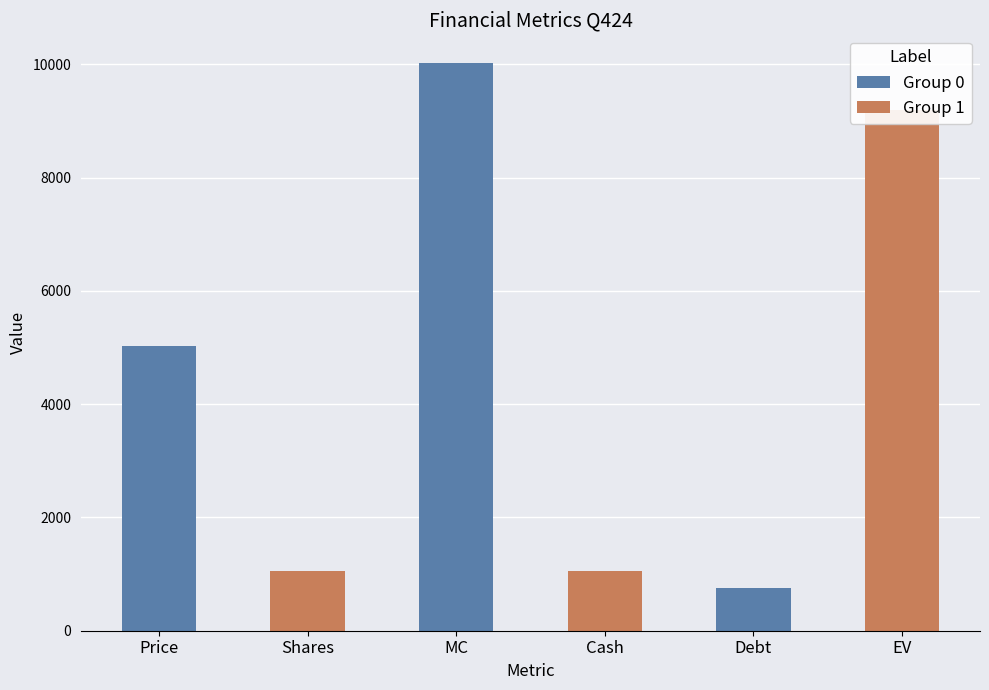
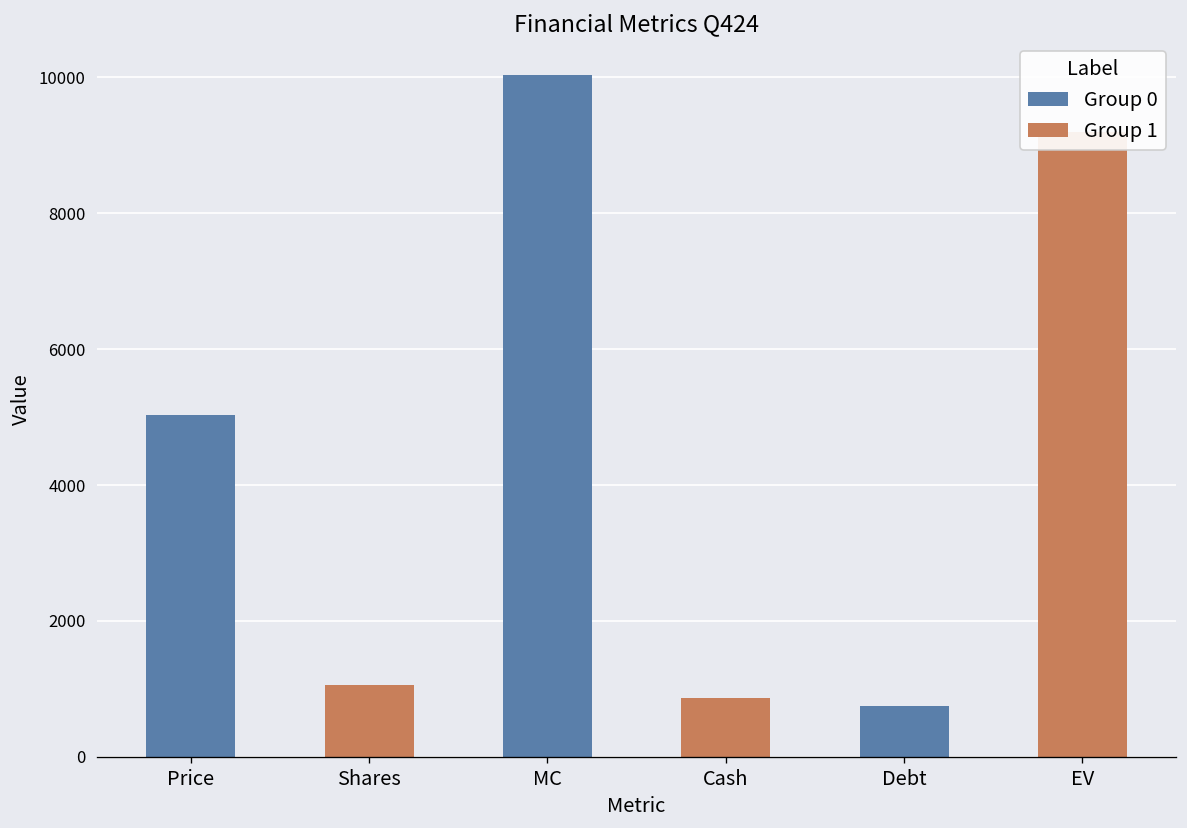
  {
    "Price": 5000,
    "Shares": 1100,
    "MC": 10000,
-   "Cash": 1100,
+   "Cash": 900,
    "Debt": 700
  }
